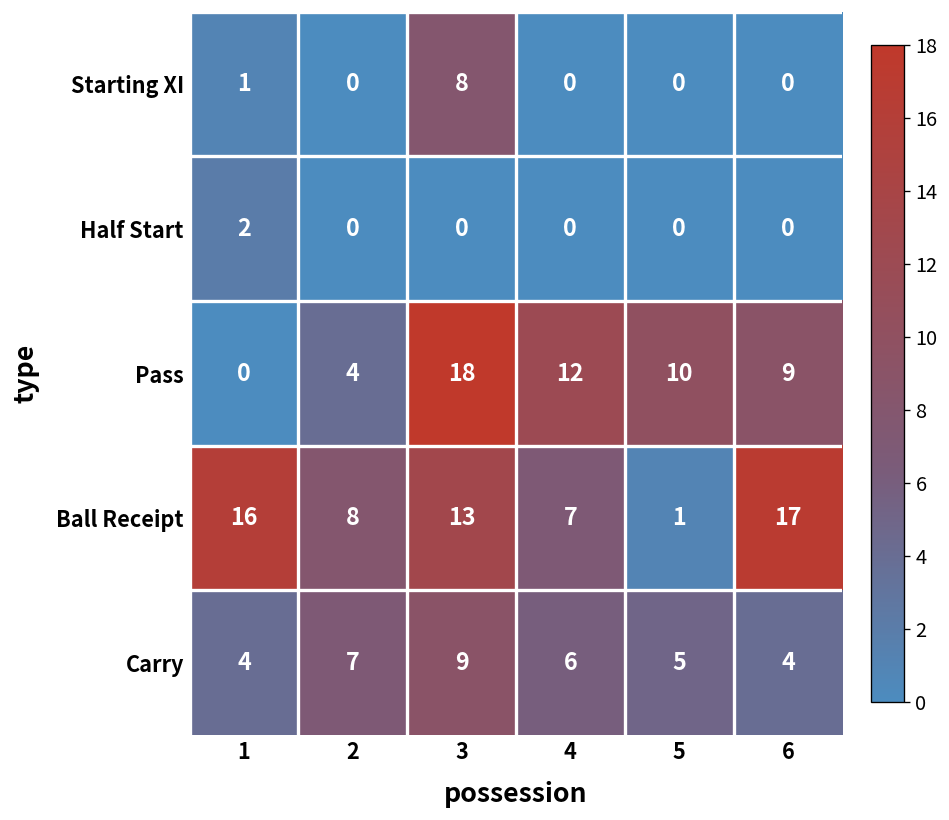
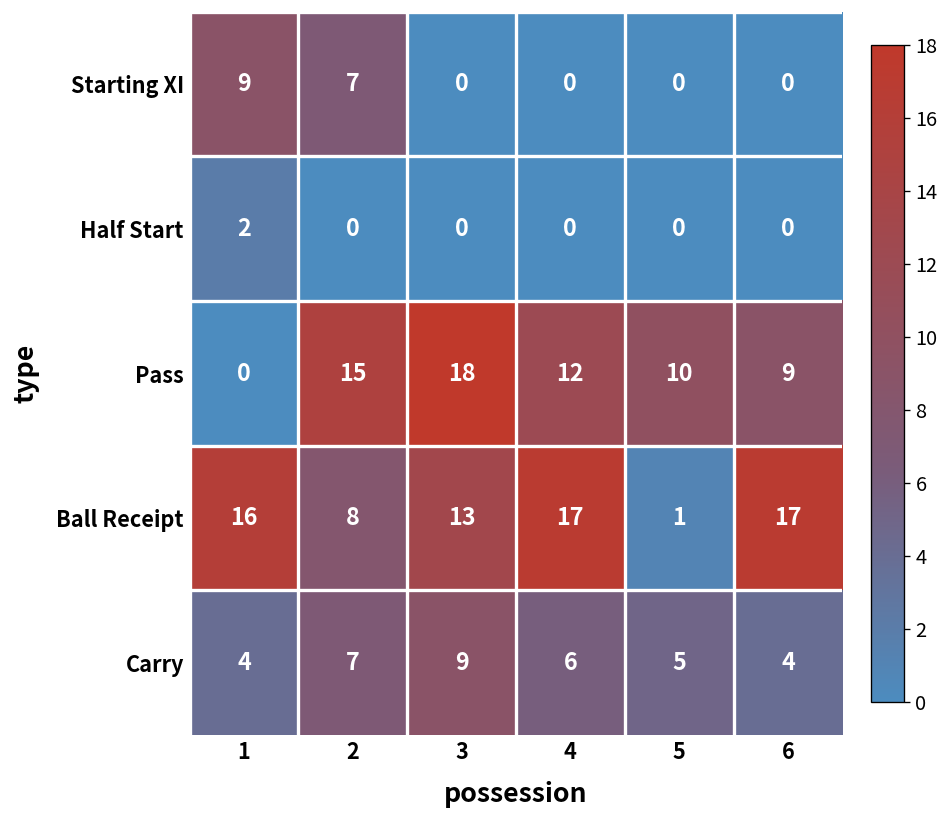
  {
    "Starting XI": {
-     "1": 1,
-     "2": 0,
-     "3": 8,
+     "1": 9,
+     "2": 7,
+     "3": 0,
      "4": 0,
      "5": 0,
      "6": 0
    },
    "Half Start": {
      "1": 2,
      "2": 0,
      "3": 0,
      "4": 0,
      "5": 0,
      "6": 0
    },
    "Pass": {
      "1": 0,
-     "2": 4,
+     "2": 15,
      "3": 18,
      "4": 12,
      "5": 10,
      "6": 9
    },
    "Ball Receipt": {
      "1": 16,
      "2": 8,
      "3": 13,
-     "4": 7,
+     "4": 17,
      "5": 1,
      "6": 17
    },
    "Carry": {
      "1": 4,
      "2": 7,
      "3": 9,
      "4": 6,
      "5": 5,
      "6": 4
    }
  }
